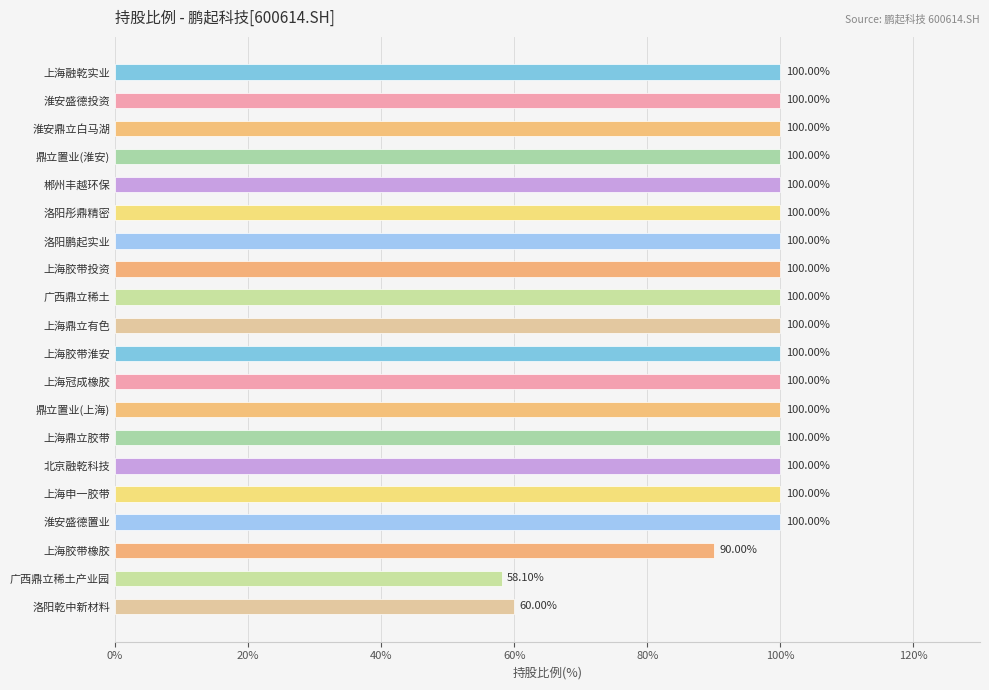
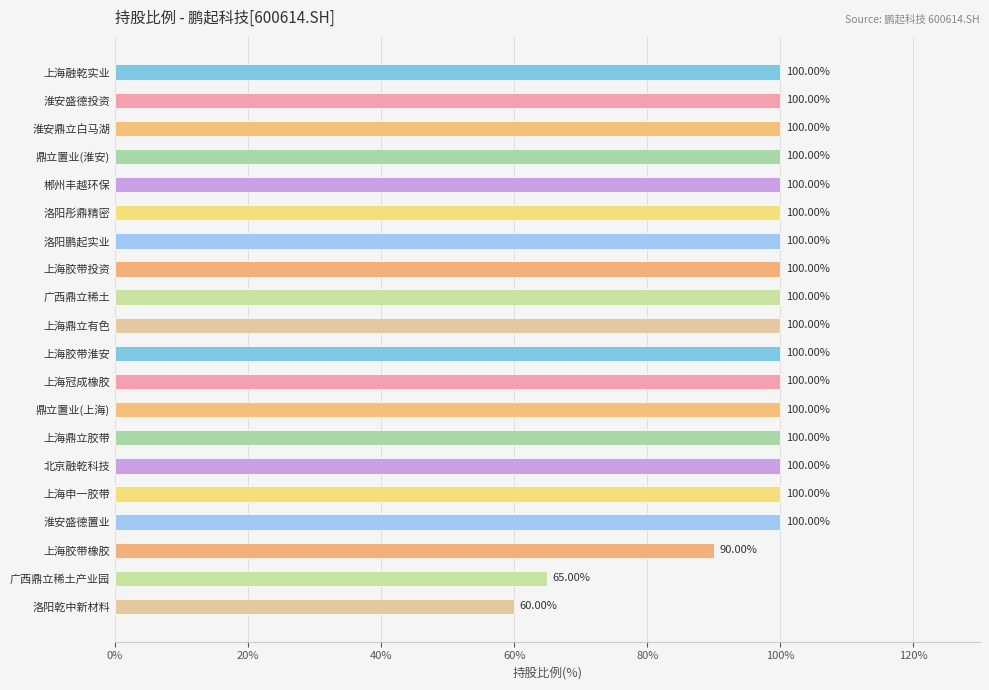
  {
    "上海融乾实业": "100.00%",
    "淮安盛德投资": "100.00%",
    "淮安鼎立白马湖": "100.00%",
    "鼎立置业(淮安)": "100.00%",
    "郴州丰越环保": "100.00%",
    "洛阳彤鼎精密": "100.00%",
    "洛阳鹏起实业": "100.00%",
    "上海胶带投资": "100.00%",
    "广西鼎立稀土": "100.00%",
    "上海鼎立有色": "100.00%",
    "上海胶带淮安": "100.00%",
    "上海冠成橡胶": "100.00%",
    "鼎立置业(上海)": "100.00%",
    "上海鼎立胶带": "100.00%",
    "北京融乾科技": "100.00%",
    "上海申一胶带": "100.00%",
    "淮安盛德置业": "100.00%",
    "上海胶带橡胶": "90.00%",
-   "广西鼎立稀土产业园": "58.10%",
+   "广西鼎立稀土产业园": "65.00%",
    "洛阳乾中新材料": "60.00%"
  }
